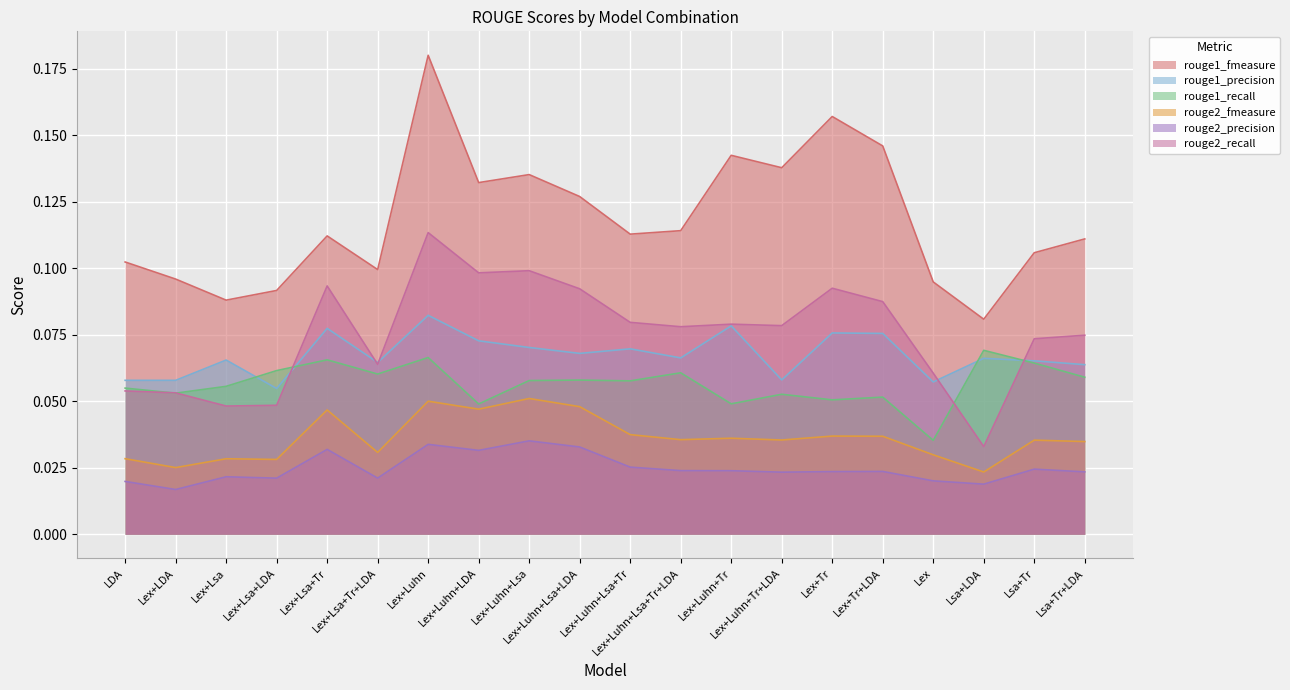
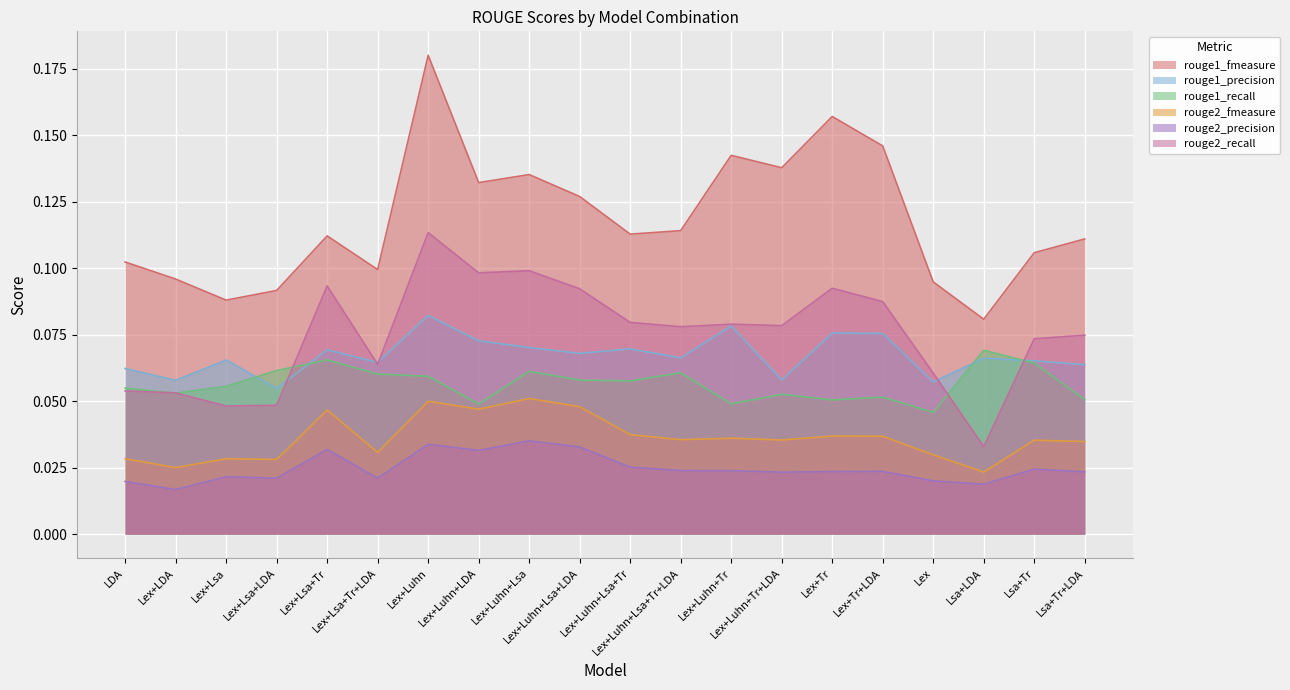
  {
    "rouge1_precision": {
-     "LDA": 0.058,
+     "LDA": 0.062,
      "Lex+LDA": 0.058,
      "Lex+Lsa": 0.065,
      "Lex+Lsa+LDA": 0.055,
-     "Lex+Lsa+Tr": 0.077,
+     "Lex+Lsa+Tr": 0.069,
      "Lex+Luhn": 0.082,
      "Lex+Luhn+LDA": 0.073,
      "Lex+Luhn+Lsa": 0.070,
      "Lex+Luhn+Lsa+LDA": 0.068,
      "Lex+Luhn+Lsa+Tr": 0.070,
      "Lex+Luhn+Lsa+Tr+LDA": 0.066,
      "Lex+Luhn+Tr+LDA": 0.058,
      "Lex+Tr": 0.076,
      "Lex+Tr+LDA": 0.075,
      "Lex": 0.057,
      "Lsa+LDA": 0.066,
      "Lsa+Tr+LDA": 0.064
    },
    "rouge1_recall": {
      "LDA": 0.055,
      "Lex+Lsa": 0.056,
      "Lex+Lsa+LDA": 0.062,
      "Lex+Lsa+Tr": 0.066,
      "Lex+Lsa+Tr+LDA": 0.060,
-     "Lex+Luhn": 0.066,
+     "Lex+Luhn": 0.059,
      "Lex+Luhn+LDA": 0.049,
-     "Lex+Luhn+Lsa": 0.058,
+     "Lex+Luhn+Lsa": 0.061,
      "Lex+Luhn+Lsa+LDA": 0.058,
      "Lex+Luhn+Lsa+Tr": 0.058,
      "Lex+Luhn+Lsa+Tr+LDA": 0.061,
      "Lex+Luhn+Tr": 0.049,
      "Lex+Luhn+Tr+LDA": 0.053,
      "Lex+Tr": 0.051,
      "Lex+Tr+LDA": 0.052,
-     "Lex": 0.035,
+     "Lex": 0.046,
      "Lsa+LDA": 0.069,
-     "Lsa+Tr+LDA": 0.059
+     "Lsa+Tr+LDA": 0.051
    }
  }
